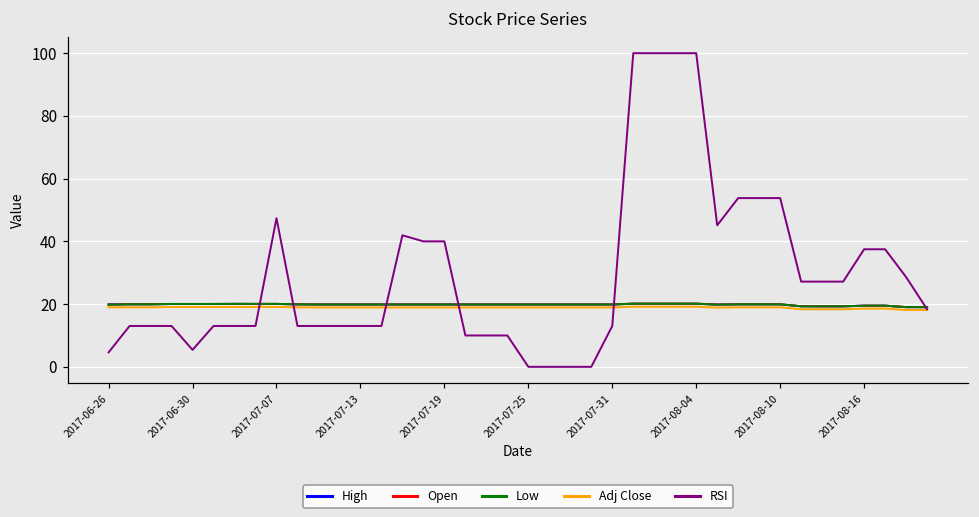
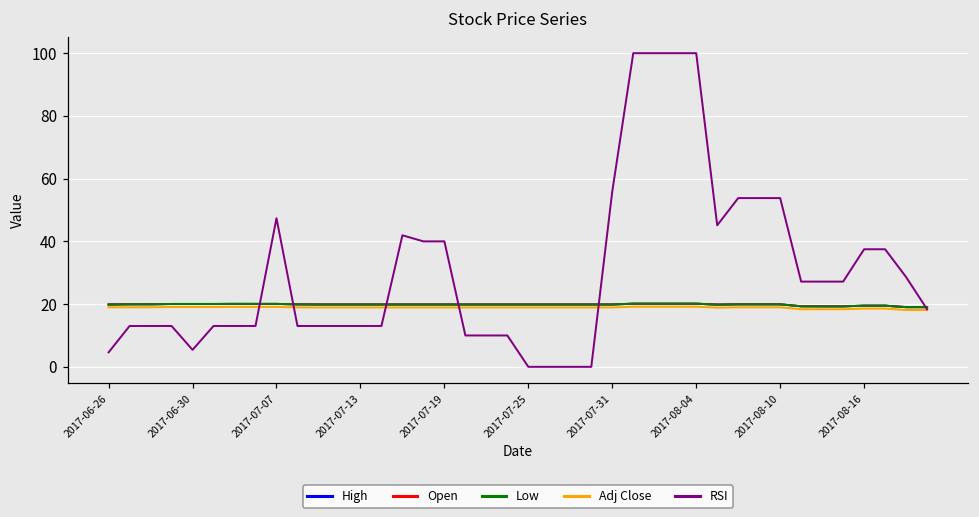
  {
    "Low": {
      "2017-06-26": 20,
      "2017-06-30": 20,
      "2017-07-07": 20,
      "2017-07-13": 20,
      "2017-07-19": 20,
      "2017-07-25": 20,
      "2017-07-31": 20,
      "2017-08-04": 20,
      "2017-08-10": 20,
      "2017-08-16": 20
    },
    "Adj Close": {
      "2017-06-30": 19,
      "2017-07-07": 19,
      "2017-07-13": 19,
      "2017-07-19": 19,
      "2017-07-25": 19,
      "2017-07-31": 19,
      "2017-08-04": 19,
      "2017-08-10": 19,
      "2017-08-16": 19
    },
    "RSI": {
      "2017-06-26": 5,
      "2017-06-30": 5,
      "2017-07-07": 47,
      "2017-07-13": 13,
      "2017-07-19": 40,
      "2017-07-25": 0,
-     "2017-07-31": 13,
+     "2017-07-31": 56,
      "2017-08-04": 100,
      "2017-08-10": 54,
      "2017-08-16": 37
    }
  }
